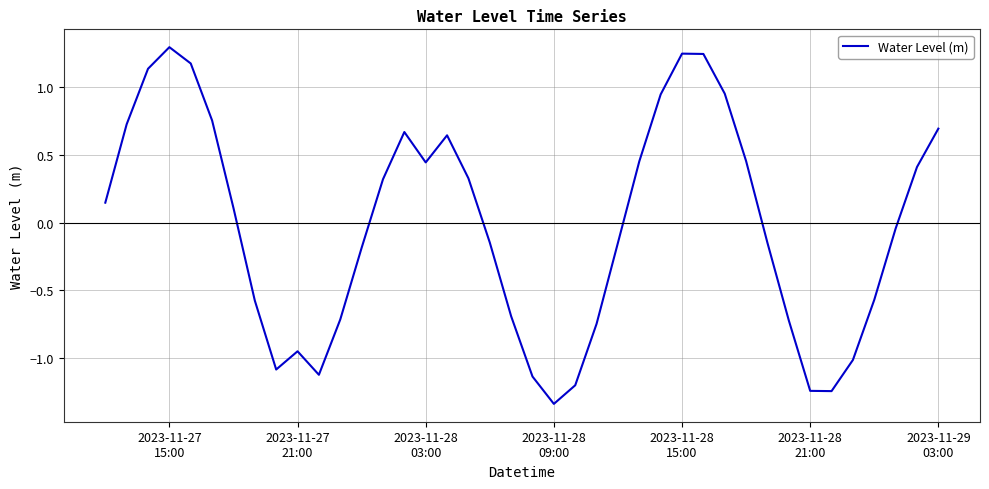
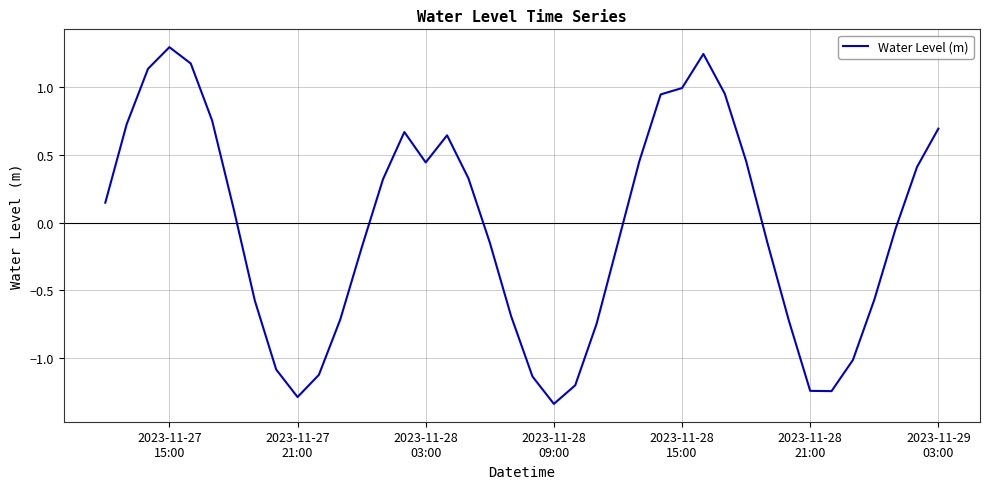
  {
    "2023-11-27 15:00": 1.30,
-   "2023-11-27 21:00": -0.95,
+   "2023-11-27 21:00": -1.29,
    "2023-11-28 03:00": 0.44,
    "2023-11-28 09:00": -1.34,
-   "2023-11-28 15:00": 1.25,
+   "2023-11-28 15:00": 0.99,
    "2023-11-28 21:00": -1.24,
    "2023-11-29 03:00": 0.69
  }
